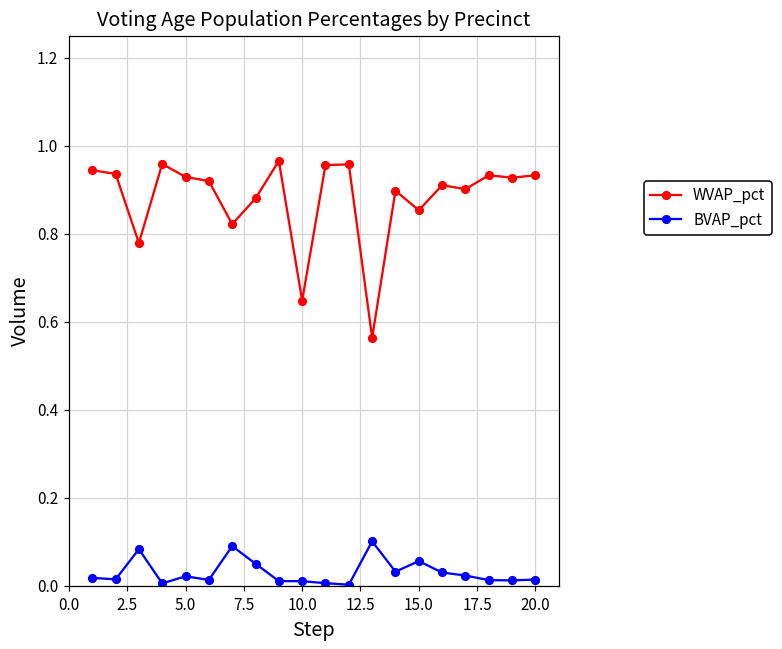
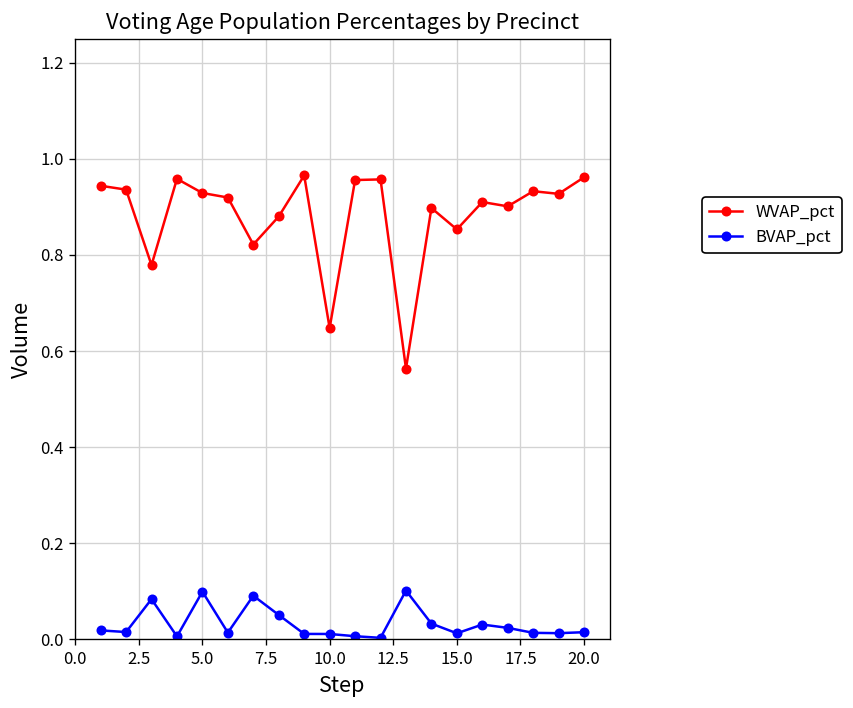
  {
    "WVAP_pct": {
      "5.0": 0.93,
      "10.0": 0.65,
      "15.0": 0.85,
-     "20.0": 0.93
+     "20.0": 0.96
    },
    "BVAP_pct": {
-     "5.0": 0.02,
+     "5.0": 0.10,
      "10.0": 0.01,
-     "15.0": 0.06,
+     "15.0": 0.01,
      "20.0": 0.01
    }
  }
